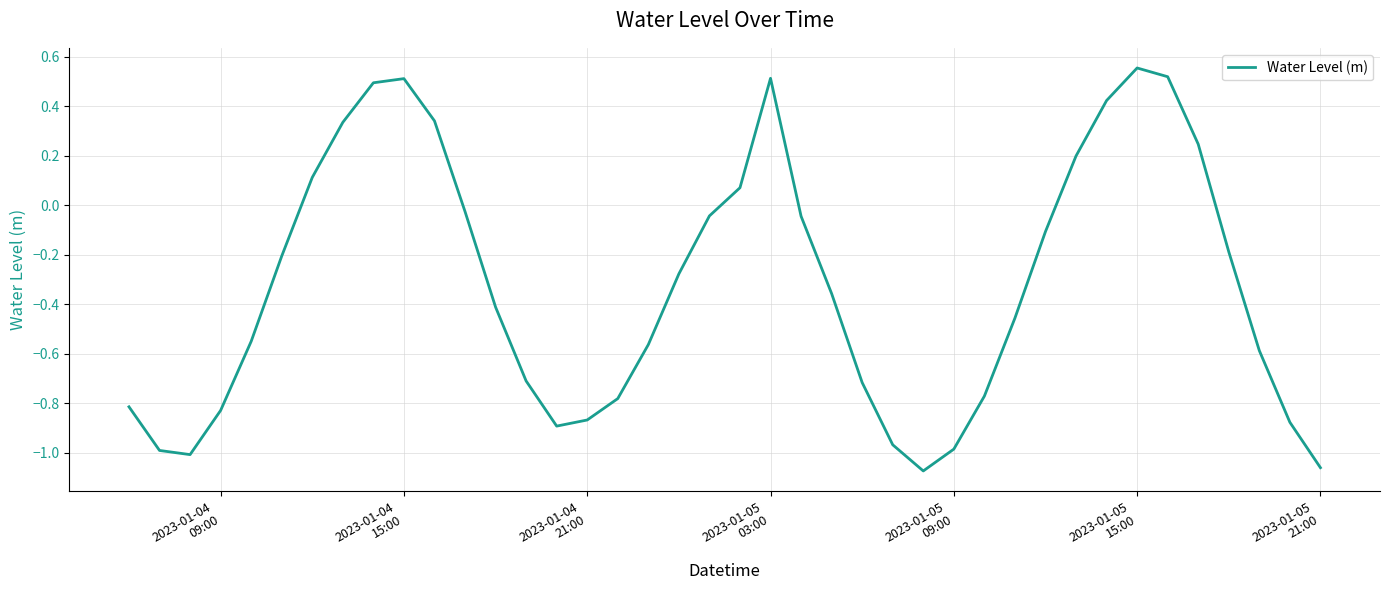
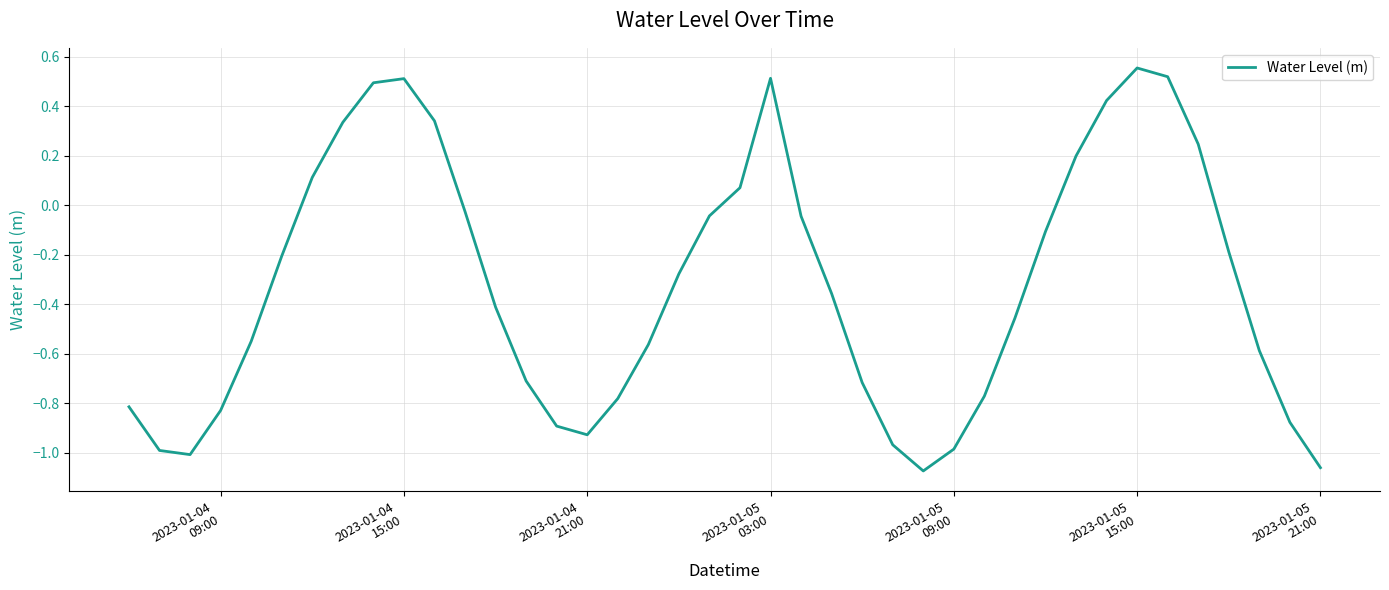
  {
    "2023-01-04 09:00": -0.83,
    "2023-01-04 15:00": 0.51,
-   "2023-01-04 21:00": -0.87,
+   "2023-01-04 21:00": -0.93,
    "2023-01-05 03:00": 0.51,
    "2023-01-05 09:00": -0.99,
    "2023-01-05 15:00": 0.55,
    "2023-01-05 21:00": -1.06
  }
